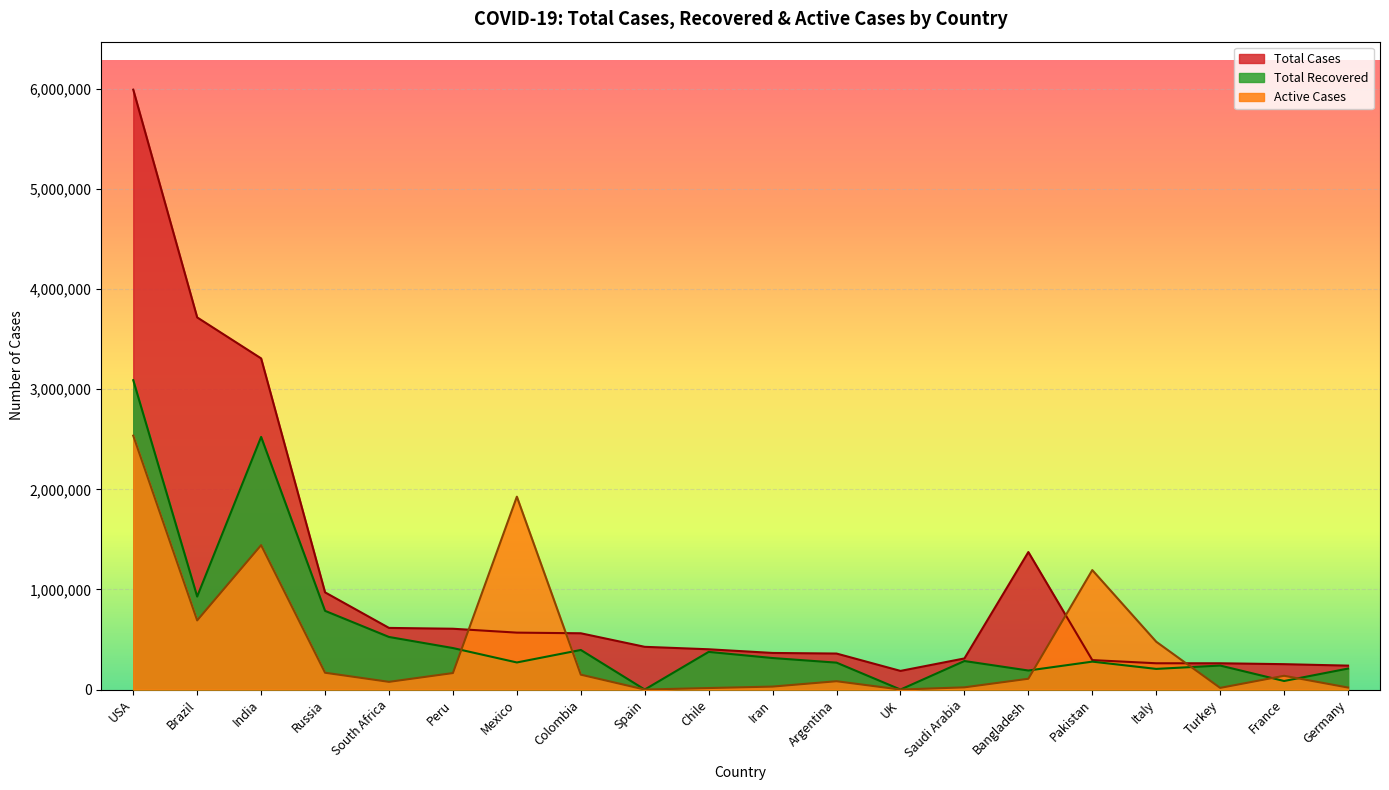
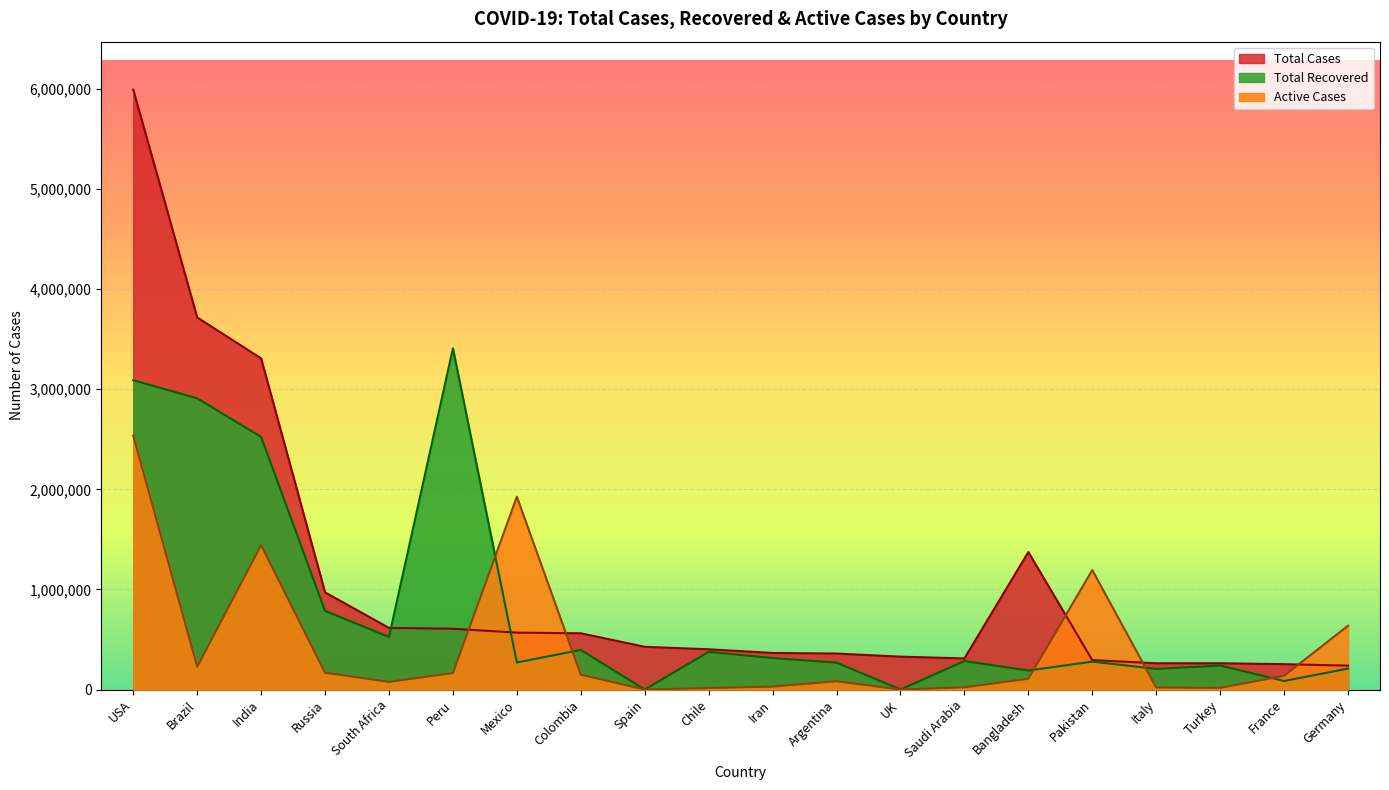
  {
    "Total Cases": {
      "USA": "5,990,000",
      "Brazil": "3,720,000",
      "India": "3,310,000",
      "Russia": "970,000",
      "South Africa": "620,000",
      "Peru": "610,000",
      "Mexico": "570,000",
      "Colombia": "560,000",
      "Spain": "430,000",
      "Chile": "400,000",
      "Iran": "370,000",
      "Argentina": "360,000",
-     "UK": "190,000",
+     "UK": "330,000",
      "Saudi Arabia": "310,000",
      "Bangladesh": "1,370,000",
      "Italy": "260,000",
      "France": "250,000",
      "Germany": "240,000"
    },
    "Total Recovered": {
      "USA": "3,090,000",
-     "Brazil": "930,000",
+     "Brazil": "2,910,000",
      "India": "2,520,000",
      "Russia": "790,000",
      "South Africa": "530,000",
-     "Peru": "410,000",
+     "Peru": "3,410,000",
      "Mexico": "270,000",
      "Colombia": "400,000",
      "Chile": "380,000",
      "Iran": "310,000",
      "Argentina": "270,000",
      "Saudi Arabia": "280,000",
      "Bangladesh": "190,000",
      "Italy": "210,000",
      "France": "90,000",
      "Germany": "210,000"
    },
    "Active Cases": {
      "USA": "2,540,000",
-     "Brazil": "690,000",
+     "Brazil": "230,000",
      "India": "1,440,000",
      "Russia": "170,000",
      "South Africa": "80,000",
      "Peru": "160,000",
      "Mexico": "1,930,000",
      "Colombia": "150,000",
      "Chile": "20,000",
      "Iran": "30,000",
      "Argentina": "80,000",
      "Saudi Arabia": "20,000",
      "Bangladesh": "110,000",
      "Pakistan": "1,190,000",
-     "Italy": "480,000",
+     "Italy": "20,000",
      "Turkey": "20,000",
      "France": "140,000",
-     "Germany": "20,000"
+     "Germany": "640,000"
    }
  }
